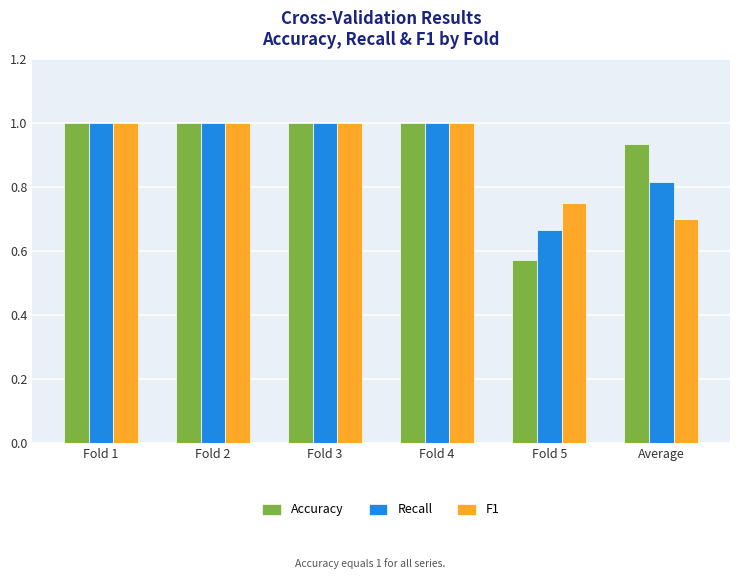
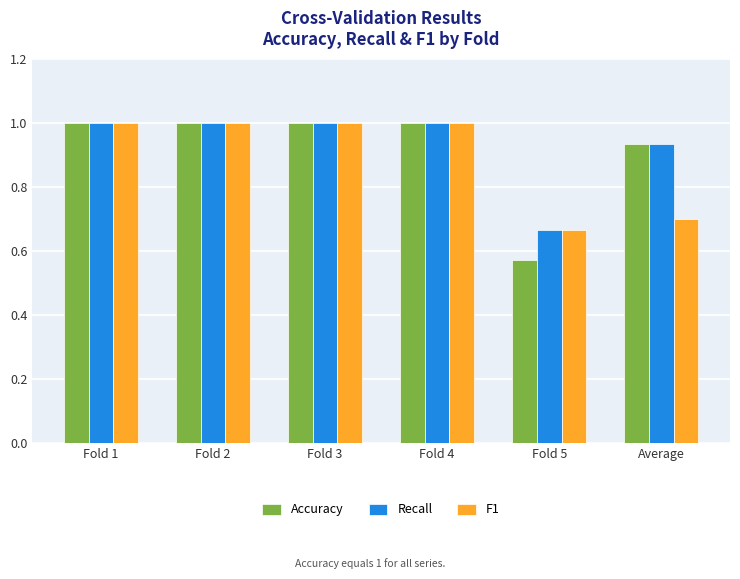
  {
    "Accuracy": {
      "Fold 1": 1.00,
      "Fold 2": 1.00,
      "Fold 3": 1.00,
      "Fold 4": 1.00,
      "Fold 5": 0.57,
      "Average": 0.93
    },
    "Recall": {
      "Fold 1": 1.00,
      "Fold 2": 1.00,
      "Fold 3": 1.00,
      "Fold 4": 1.00,
      "Fold 5": 0.67,
-     "Average": 0.82
+     "Average": 0.93
    },
    "F1": {
      "Fold 1": 1.00,
      "Fold 2": 1.00,
      "Fold 3": 1.00,
      "Fold 4": 1.00,
-     "Fold 5": 0.75,
+     "Fold 5": 0.67,
      "Average": 0.70
    }
  }
